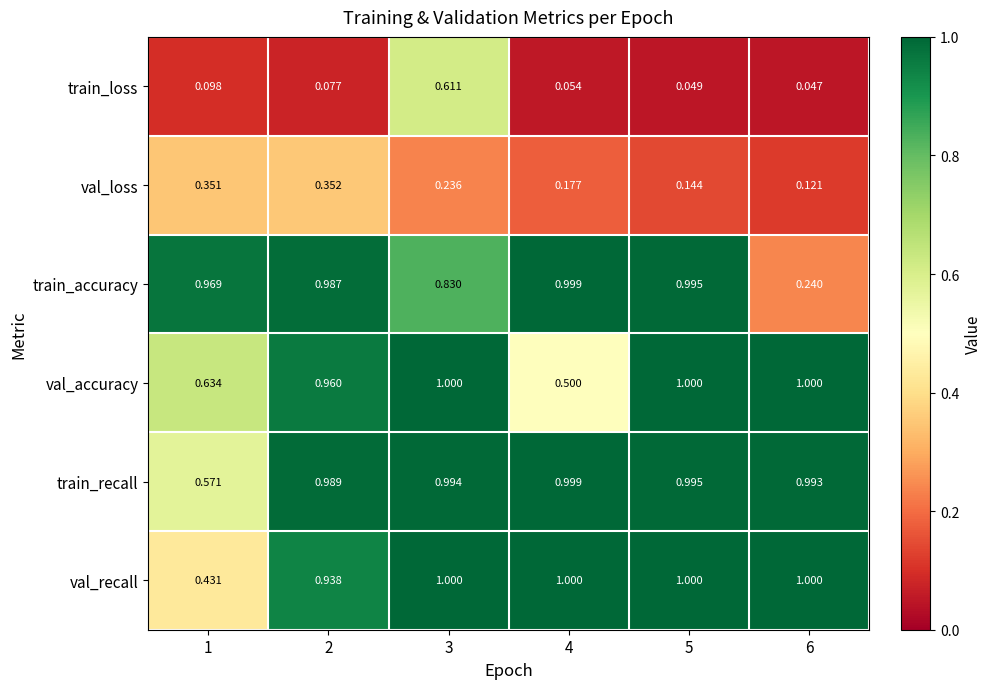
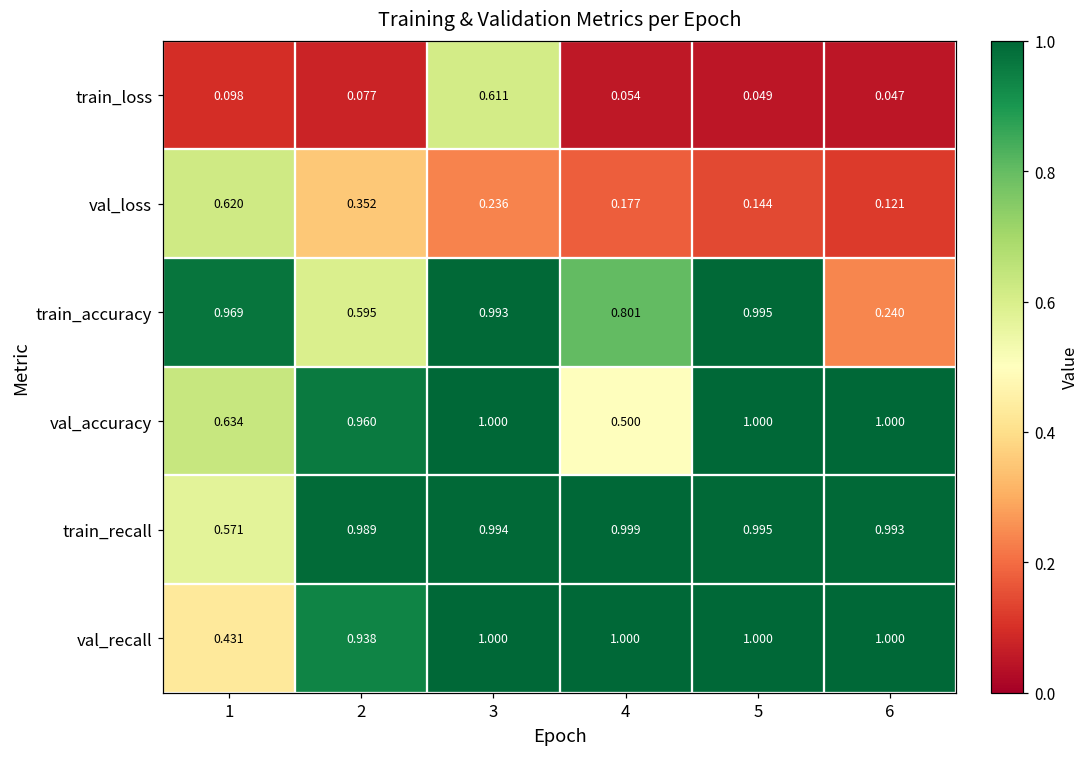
  {
    "train_loss": {
      "1": 0.098,
      "2": 0.077,
      "3": 0.611,
      "4": 0.054,
      "5": 0.049,
      "6": 0.047
    },
    "val_loss": {
-     "1": 0.351,
+     "1": 0.620,
      "2": 0.352,
      "3": 0.236,
      "4": 0.177,
      "5": 0.144,
      "6": 0.121
    },
    "train_accuracy": {
      "1": 0.969,
-     "2": 0.987,
-     "3": 0.830,
-     "4": 0.999,
+     "2": 0.595,
+     "3": 0.993,
+     "4": 0.801,
      "5": 0.995,
      "6": 0.240
    },
    "val_accuracy": {
      "1": 0.634,
      "2": 0.960,
      "3": 1.000,
      "4": 0.500,
      "5": 1.000,
      "6": 1.000
    },
    "train_recall": {
      "1": 0.571,
      "2": 0.989,
      "3": 0.994,
      "4": 0.999,
      "5": 0.995,
      "6": 0.993
    },
    "val_recall": {
      "1": 0.431,
      "2": 0.938,
      "3": 1.000,
      "4": 1.000,
      "5": 1.000,
      "6": 1.000
    }
  }
